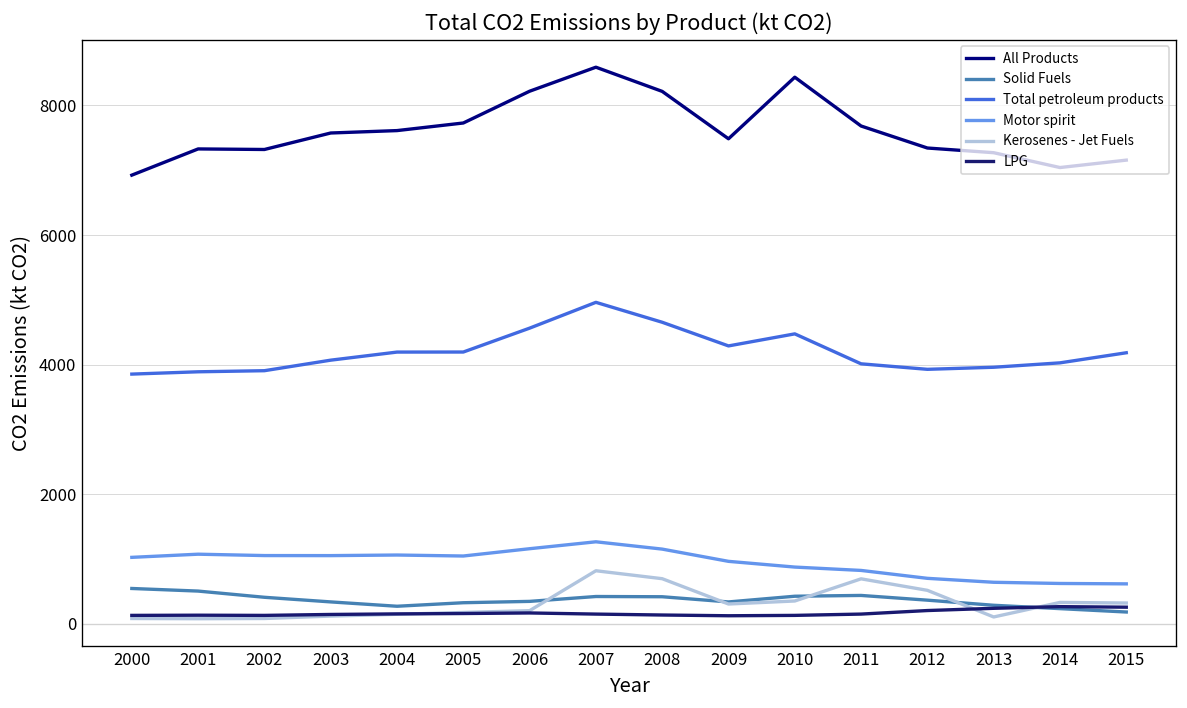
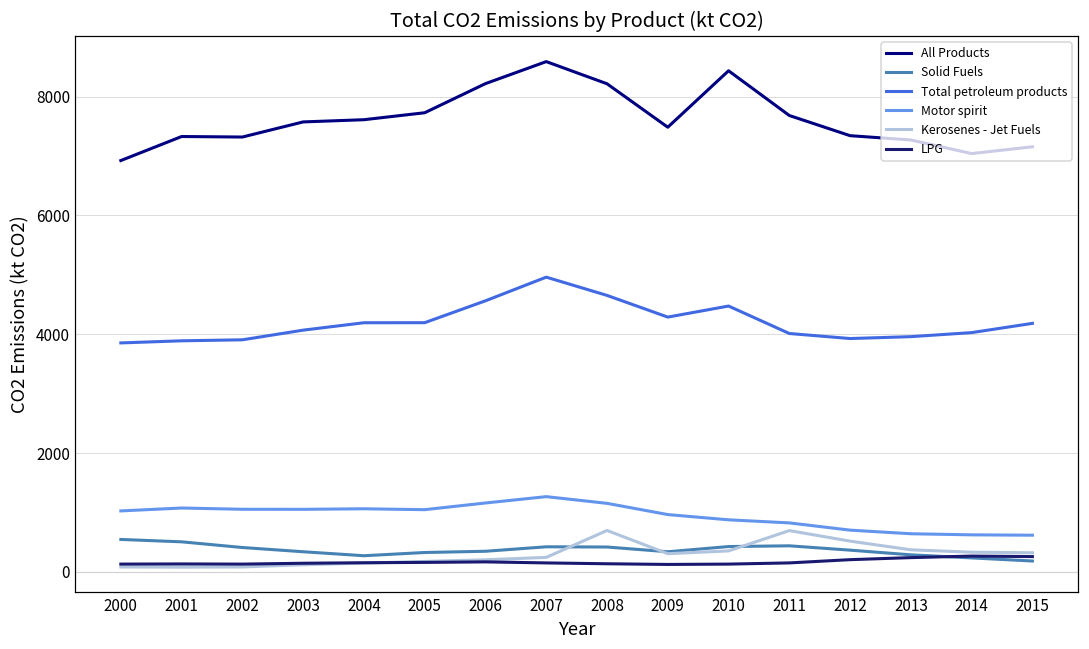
  {
    "Kerosenes - Jet Fuels": {
      "2000": 100,
      "2001": 100,
      "2002": 100,
-     "2007": 800,
+     "2007": 200,
      "2008": 700,
      "2010": 400,
      "2011": 700,
      "2012": 500,
-     "2013": 100,
+     "2013": 400,
      "2014": 300,
      "2015": 300
    }
  }
